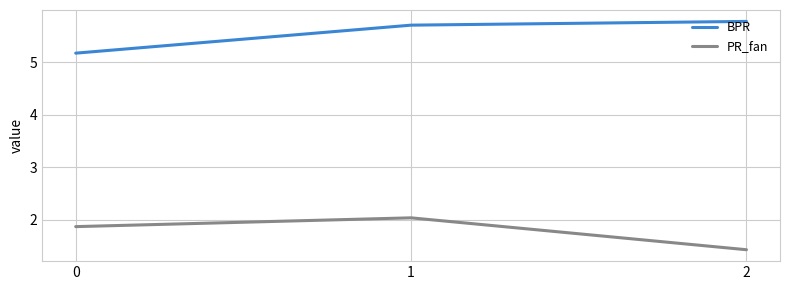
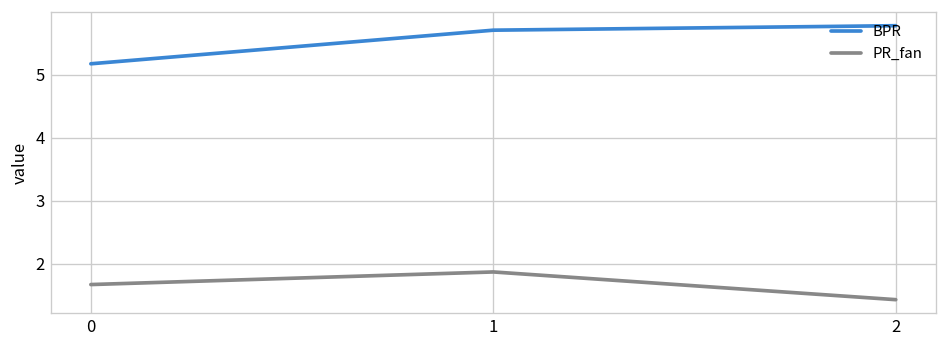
  {
    "BPR": {
      "0": 5.2,
      "1": 5.7,
      "2": 5.8
    },
    "PR_fan": {
-     "0": 1.9,
-     "1": 2.0,
+     "0": 1.7,
+     "1": 1.9,
      "2": 1.4
    }
  }
